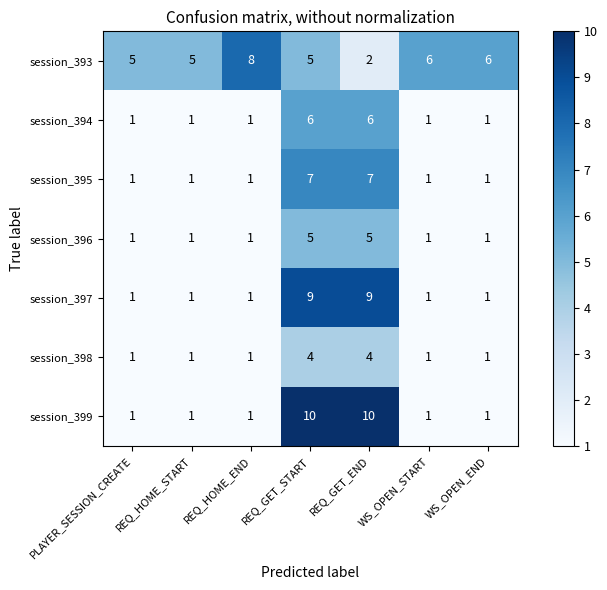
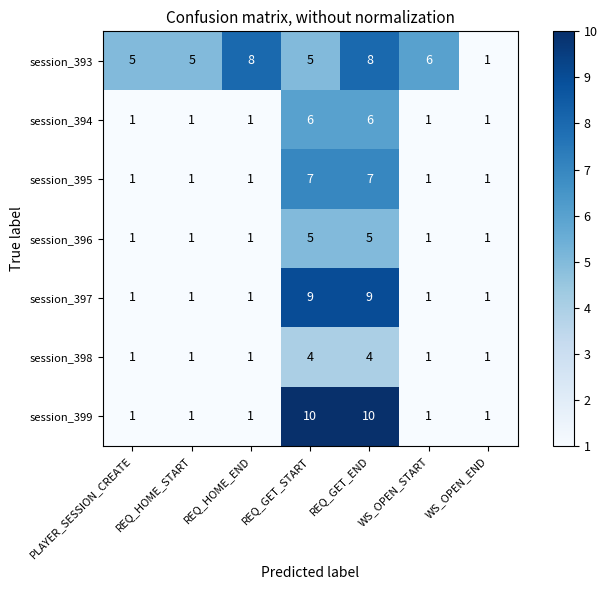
  {
    "session_393": {
      "PLAYER_SESSION_CREATE": 5,
      "REQ_HOME_START": 5,
      "REQ_HOME_END": 8,
      "REQ_GET_START": 5,
-     "REQ_GET_END": 2,
+     "REQ_GET_END": 8,
      "WS_OPEN_START": 6,
-     "WS_OPEN_END": 6
+     "WS_OPEN_END": 1
    },
    "session_394": {
      "PLAYER_SESSION_CREATE": 1,
      "REQ_HOME_START": 1,
      "REQ_HOME_END": 1,
      "REQ_GET_START": 6,
      "REQ_GET_END": 6,
      "WS_OPEN_START": 1,
      "WS_OPEN_END": 1
    },
    "session_395": {
      "PLAYER_SESSION_CREATE": 1,
      "REQ_HOME_START": 1,
      "REQ_HOME_END": 1,
      "REQ_GET_START": 7,
      "REQ_GET_END": 7,
      "WS_OPEN_START": 1,
      "WS_OPEN_END": 1
    },
    "session_396": {
      "PLAYER_SESSION_CREATE": 1,
      "REQ_HOME_START": 1,
      "REQ_HOME_END": 1,
      "REQ_GET_START": 5,
      "REQ_GET_END": 5,
      "WS_OPEN_START": 1,
      "WS_OPEN_END": 1
    },
    "session_397": {
      "PLAYER_SESSION_CREATE": 1,
      "REQ_HOME_START": 1,
      "REQ_HOME_END": 1,
      "REQ_GET_START": 9,
      "REQ_GET_END": 9,
      "WS_OPEN_START": 1,
      "WS_OPEN_END": 1
    },
    "session_398": {
      "PLAYER_SESSION_CREATE": 1,
      "REQ_HOME_START": 1,
      "REQ_HOME_END": 1,
      "REQ_GET_START": 4,
      "REQ_GET_END": 4,
      "WS_OPEN_START": 1,
      "WS_OPEN_END": 1
    },
    "session_399": {
      "PLAYER_SESSION_CREATE": 1,
      "REQ_HOME_START": 1,
      "REQ_HOME_END": 1,
      "REQ_GET_START": 10,
      "REQ_GET_END": 10,
      "WS_OPEN_START": 1,
      "WS_OPEN_END": 1
    }
  }
